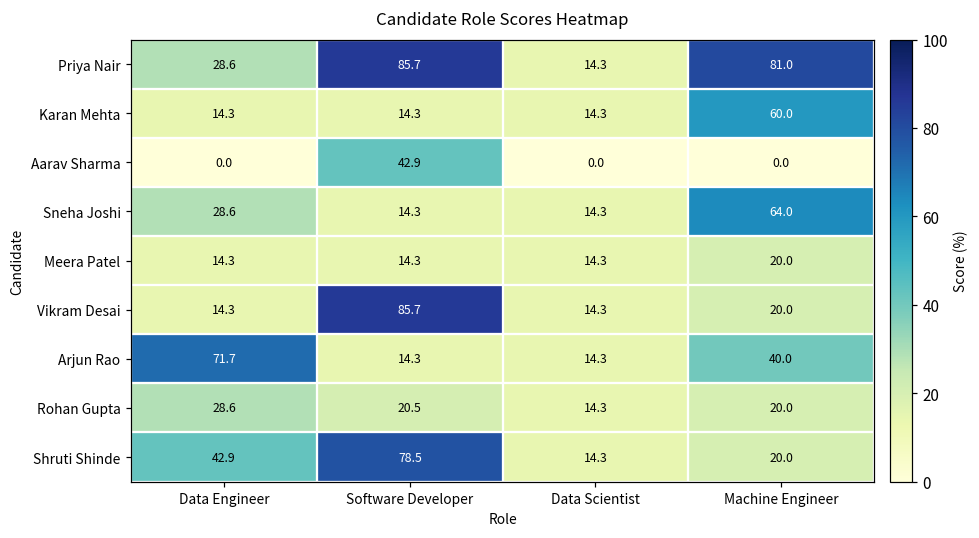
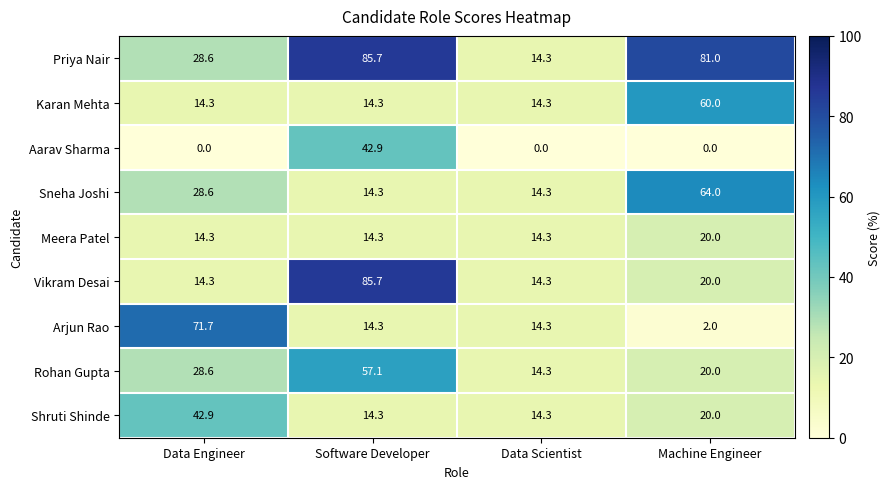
  {
    "Priya Nair": {
      "Data Engineer": 28.6,
      "Software Developer": 85.7,
      "Data Scientist": 14.3,
      "Machine Engineer": 81.0
    },
    "Karan Mehta": {
      "Data Engineer": 14.3,
      "Software Developer": 14.3,
      "Data Scientist": 14.3,
      "Machine Engineer": 60.0
    },
    "Aarav Sharma": {
      "Data Engineer": 0.0,
      "Software Developer": 42.9,
      "Data Scientist": 0.0,
      "Machine Engineer": 0.0
    },
    "Sneha Joshi": {
      "Data Engineer": 28.6,
      "Software Developer": 14.3,
      "Data Scientist": 14.3,
      "Machine Engineer": 64.0
    },
    "Meera Patel": {
      "Data Engineer": 14.3,
      "Software Developer": 14.3,
      "Data Scientist": 14.3,
      "Machine Engineer": 20.0
    },
    "Vikram Desai": {
      "Data Engineer": 14.3,
      "Software Developer": 85.7,
      "Data Scientist": 14.3,
      "Machine Engineer": 20.0
    },
    "Arjun Rao": {
      "Data Engineer": 71.7,
      "Software Developer": 14.3,
      "Data Scientist": 14.3,
-     "Machine Engineer": 40.0
+     "Machine Engineer": 2.0
    },
    "Rohan Gupta": {
      "Data Engineer": 28.6,
-     "Software Developer": 20.5,
+     "Software Developer": 57.1,
      "Data Scientist": 14.3,
      "Machine Engineer": 20.0
    },
    "Shruti Shinde": {
      "Data Engineer": 42.9,
-     "Software Developer": 78.5,
+     "Software Developer": 14.3,
      "Data Scientist": 14.3,
      "Machine Engineer": 20.0
    }
  }
